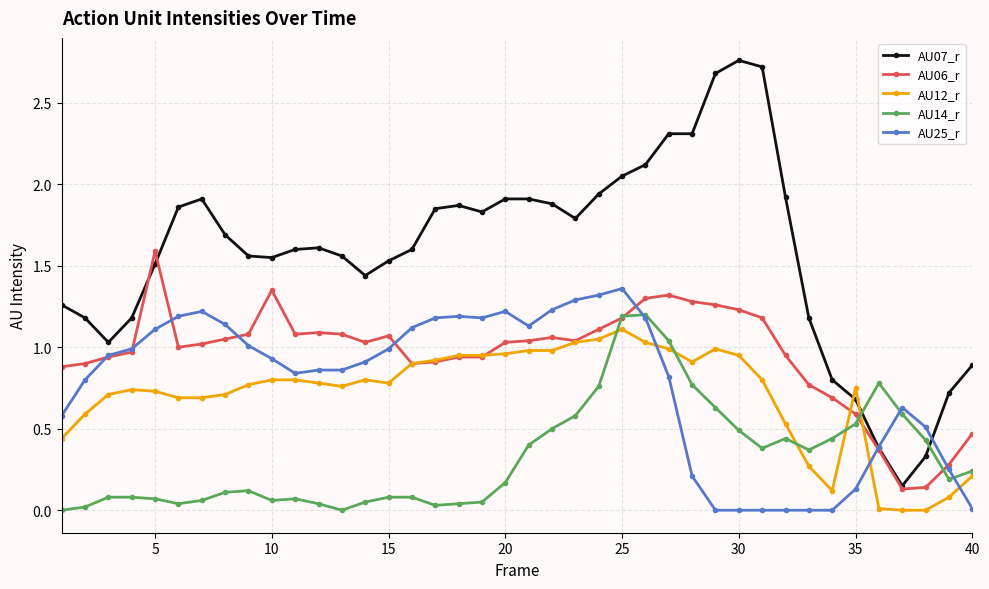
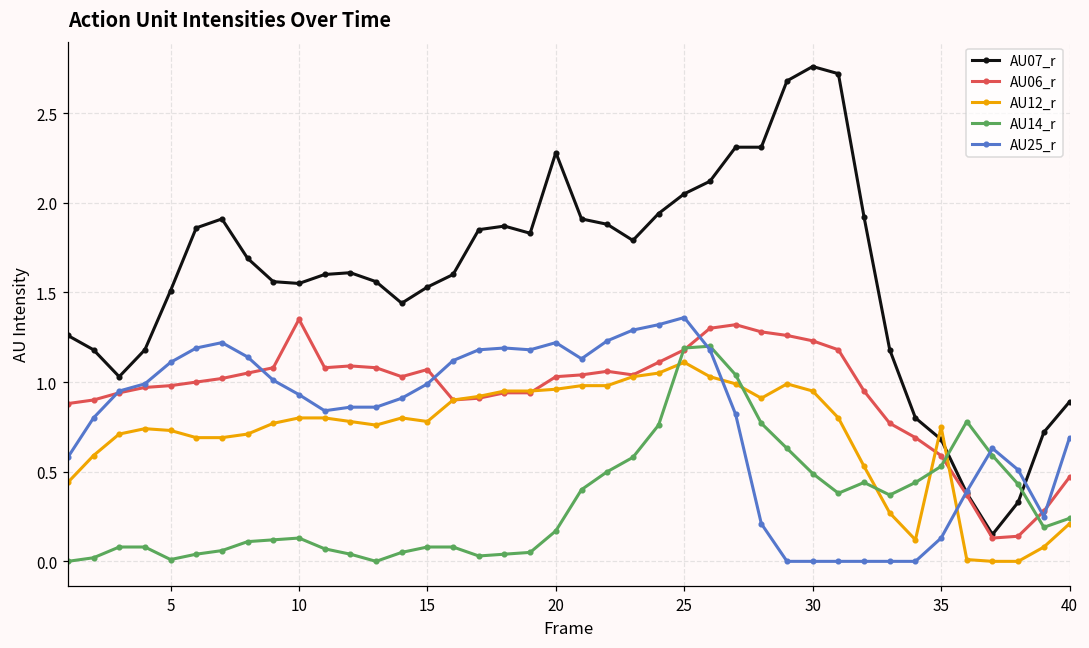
  {
    "AU07_r": {
      "5": 1.51,
      "10": 1.55,
      "15": 1.53,
-     "20": 1.91,
+     "20": 2.28,
      "25": 2.05,
      "30": 2.76,
      "35": 0.68,
      "40": 0.89
    },
    "AU06_r": {
-     "5": 1.59,
+     "5": 0.98,
      "10": 1.35,
      "15": 1.07,
      "20": 1.03,
      "30": 1.23,
      "35": 0.59,
      "40": 0.47
    },
    "AU12_r": {
      "5": 0.73,
      "10": 0.80,
      "15": 0.78,
      "20": 0.96,
      "25": 1.11,
      "30": 0.95,
      "35": 0.75,
      "40": 0.21
    },
    "AU14_r": {
-     "5": 0.07,
-     "10": 0.06,
+     "5": 0.01,
+     "10": 0.13,
      "15": 0.08,
      "20": 0.17,
      "30": 0.49,
      "35": 0.53,
      "40": 0.24
    },
    "AU25_r": {
      "5": 1.11,
      "10": 0.93,
      "15": 0.99,
      "20": 1.22,
      "25": 1.36,
      "30": 0.00,
      "35": 0.13,
-     "40": 0.01
+     "40": 0.69
    }
  }
